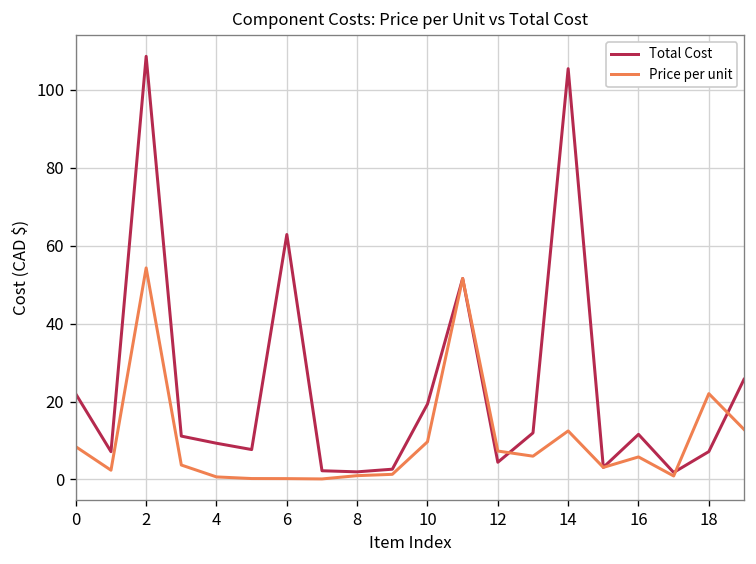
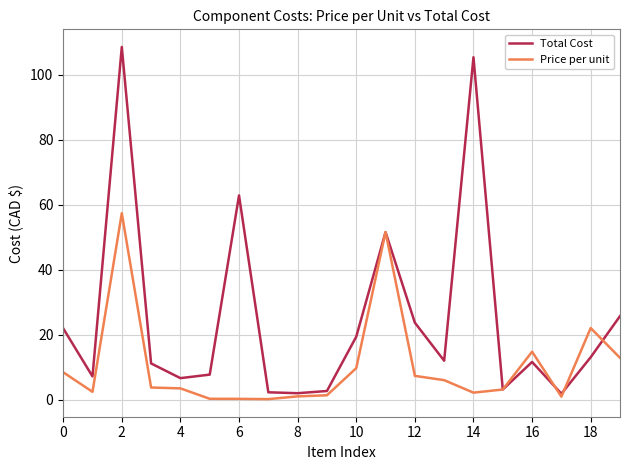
  {
    "Total Cost": {
      "0": 22,
      "2": 109,
-     "4": 9,
+     "4": 7,
      "6": 63,
      "8": 2,
      "10": 19,
-     "12": 4,
+     "12": 24,
      "14": 105,
      "16": 12,
-     "18": 7
+     "18": 13
    },
    "Price per unit": {
      "0": 8,
-     "2": 54,
-     "4": 1,
+     "2": 57,
+     "4": 3,
      "6": 0,
      "8": 1,
      "10": 10,
      "12": 7,
-     "14": 12,
-     "16": 6,
+     "14": 2,
+     "16": 15,
      "18": 22
    }
  }
